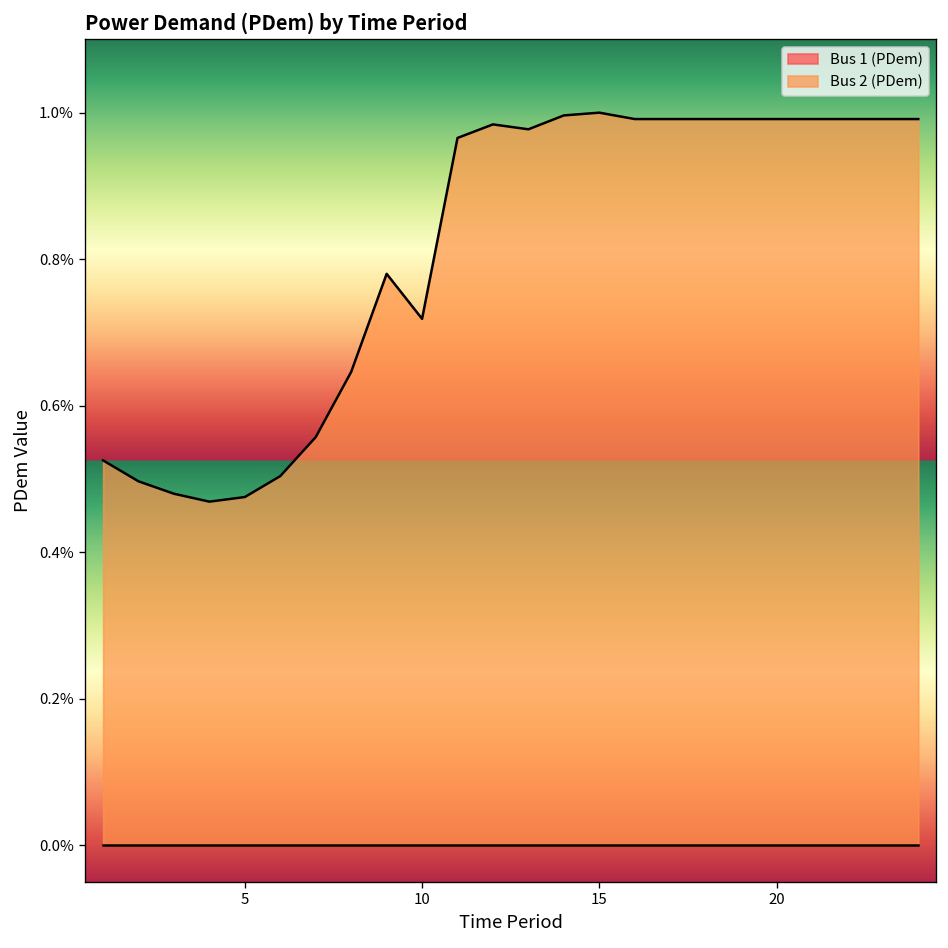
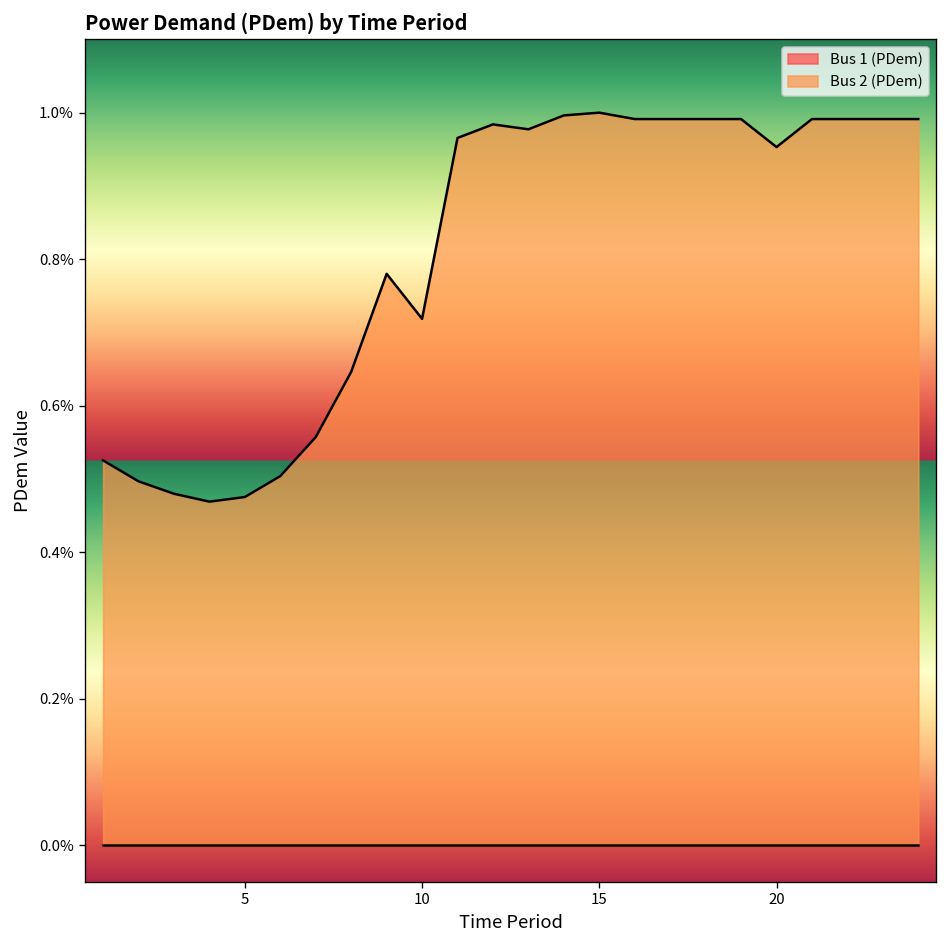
  {
    "Bus 1 (PDem)": {
      "5": "0.00%",
      "10": "0.00%",
      "15": "0.00%",
      "20": "0.00%"
    },
    "Bus 2 (PDem)": {
      "5": "0.48%",
      "10": "0.72%",
      "15": "1.00%",
-     "20": "0.99%"
+     "20": "0.95%"
    }
  }
